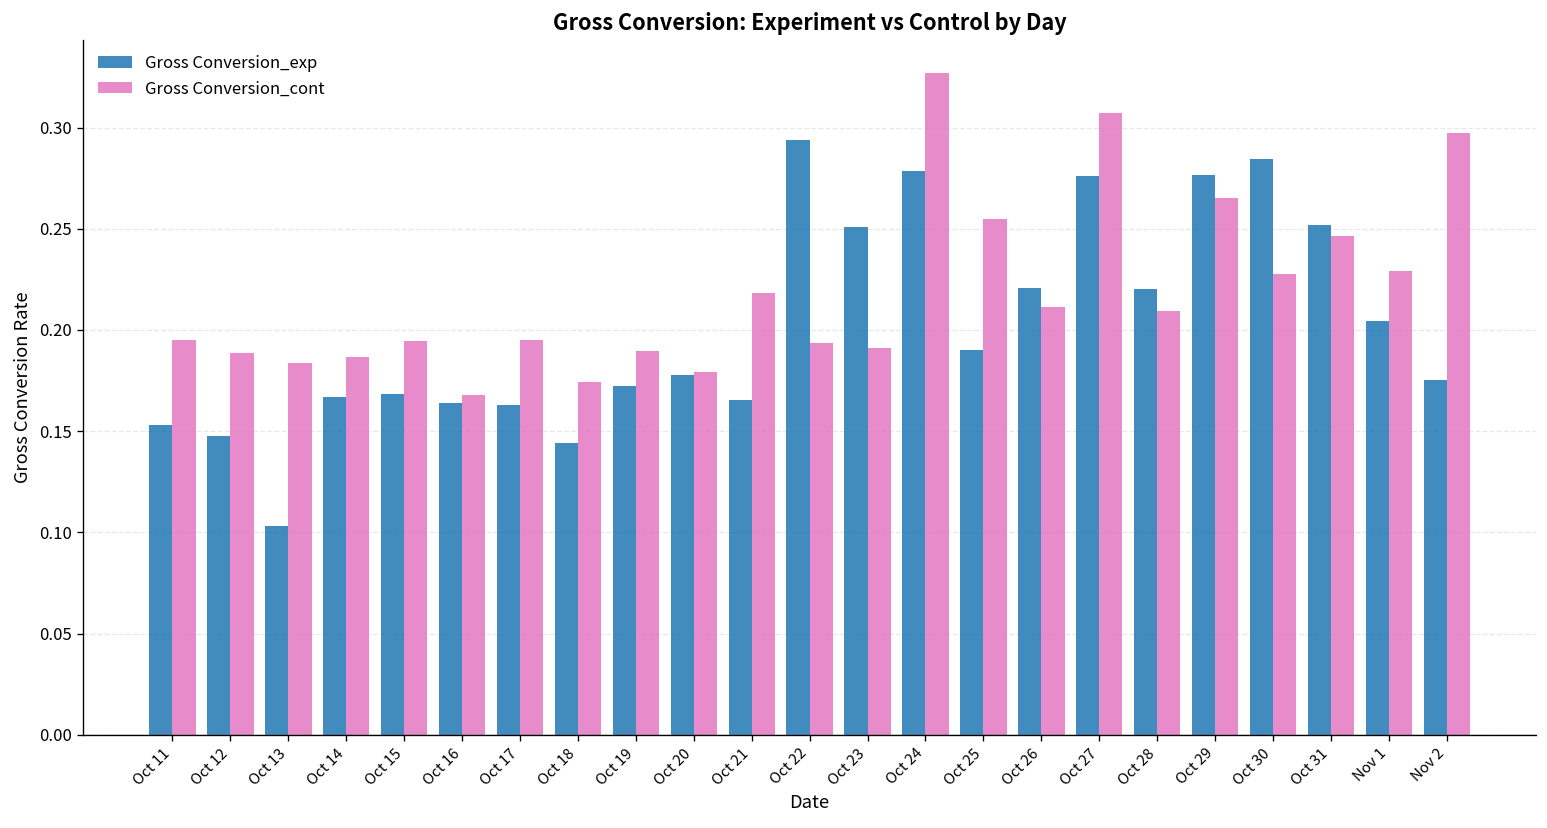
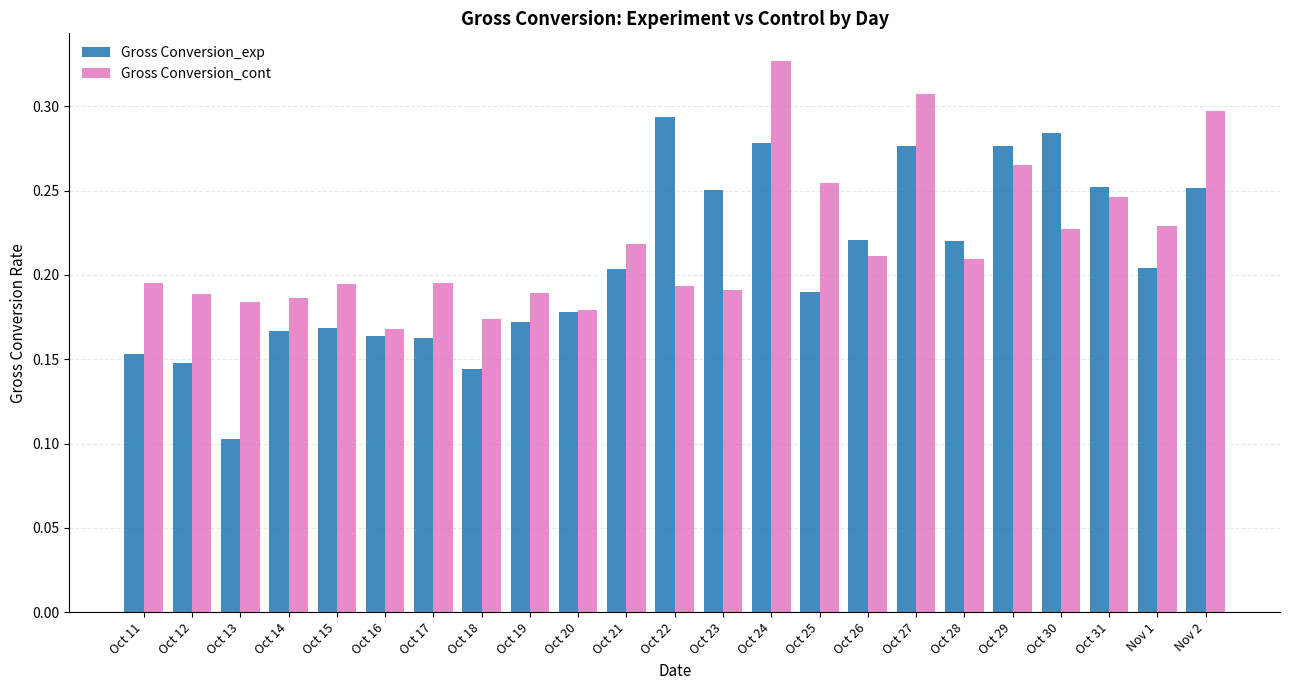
  {
    "Gross Conversion_exp": {
      "Oct 11": 0.153,
      "Oct 12": 0.148,
      "Oct 13": 0.103,
      "Oct 14": 0.167,
      "Oct 15": 0.168,
      "Oct 16": 0.164,
      "Oct 17": 0.163,
      "Oct 18": 0.144,
      "Oct 19": 0.172,
      "Oct 20": 0.178,
-     "Oct 21": 0.166,
+     "Oct 21": 0.203,
      "Oct 22": 0.294,
      "Oct 23": 0.251,
      "Oct 24": 0.278,
      "Oct 25": 0.190,
      "Oct 26": 0.221,
      "Oct 27": 0.276,
      "Oct 28": 0.220,
      "Oct 29": 0.276,
      "Oct 30": 0.284,
      "Oct 31": 0.252,
      "Nov 1": 0.204,
-     "Nov 2": 0.175
+     "Nov 2": 0.251
    },
    "Gross Conversion_cont": {
      "Oct 11": 0.195,
      "Oct 12": 0.189,
      "Oct 13": 0.184,
      "Oct 14": 0.187,
      "Oct 15": 0.195,
      "Oct 16": 0.168,
      "Oct 17": 0.195,
      "Oct 18": 0.174,
      "Oct 19": 0.190,
      "Oct 20": 0.179,
      "Oct 21": 0.218,
      "Oct 22": 0.193,
      "Oct 23": 0.191,
      "Oct 24": 0.327,
      "Oct 25": 0.255,
      "Oct 26": 0.211,
      "Oct 27": 0.307,
      "Oct 28": 0.209,
      "Oct 29": 0.265,
      "Oct 30": 0.228,
      "Oct 31": 0.246,
      "Nov 1": 0.229,
      "Nov 2": 0.297
    }
  }
